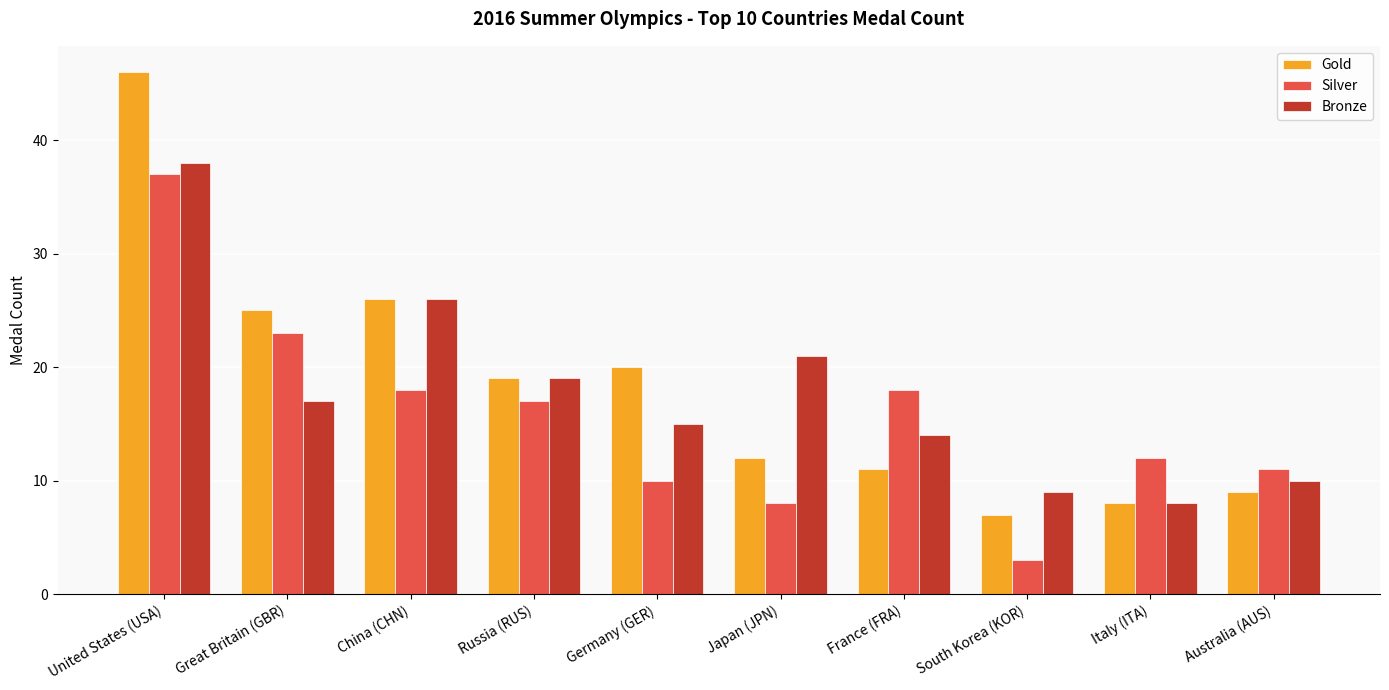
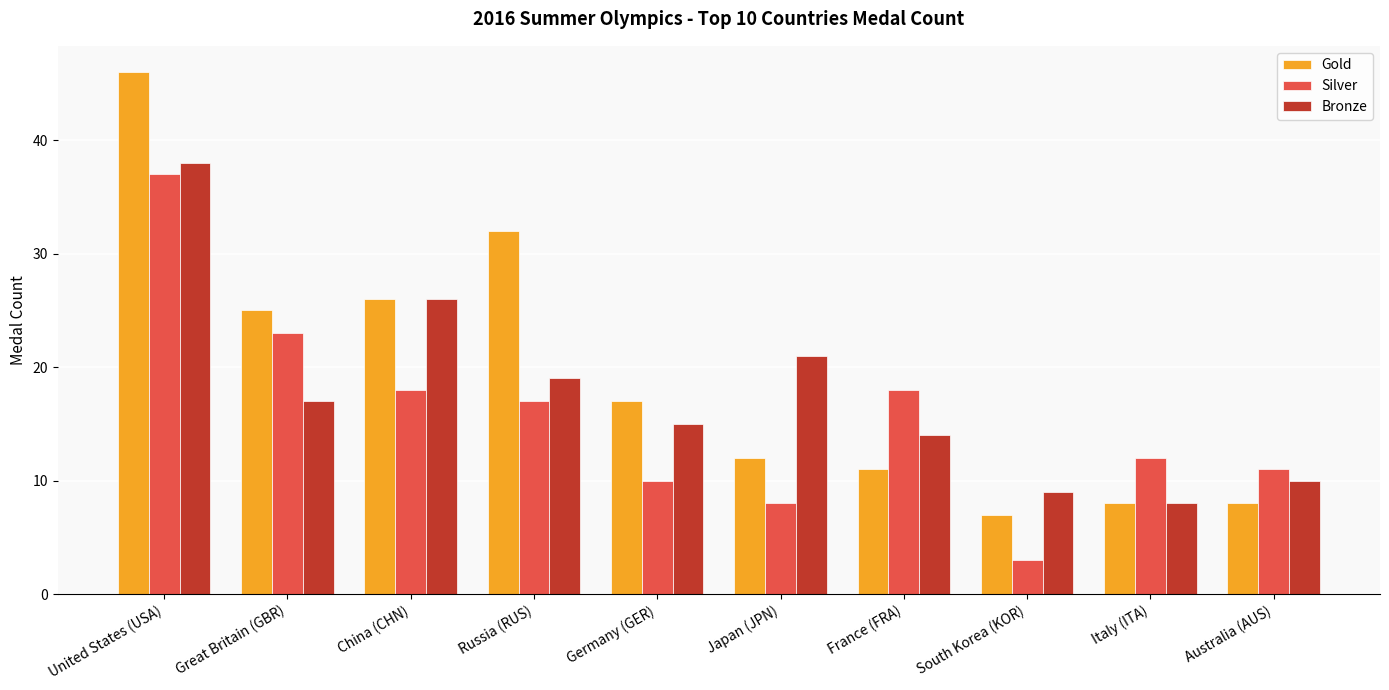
  {
    "Gold": {
      "United States (USA)": 46,
      "Great Britain (GBR)": 25,
      "China (CHN)": 26,
-     "Russia (RUS)": 19,
-     "Germany (GER)": 20,
+     "Russia (RUS)": 32,
+     "Germany (GER)": 17,
      "Japan (JPN)": 12,
      "France (FRA)": 11,
      "South Korea (KOR)": 7,
      "Italy (ITA)": 8,
-     "Australia (AUS)": 9
+     "Australia (AUS)": 8
    }
  }
